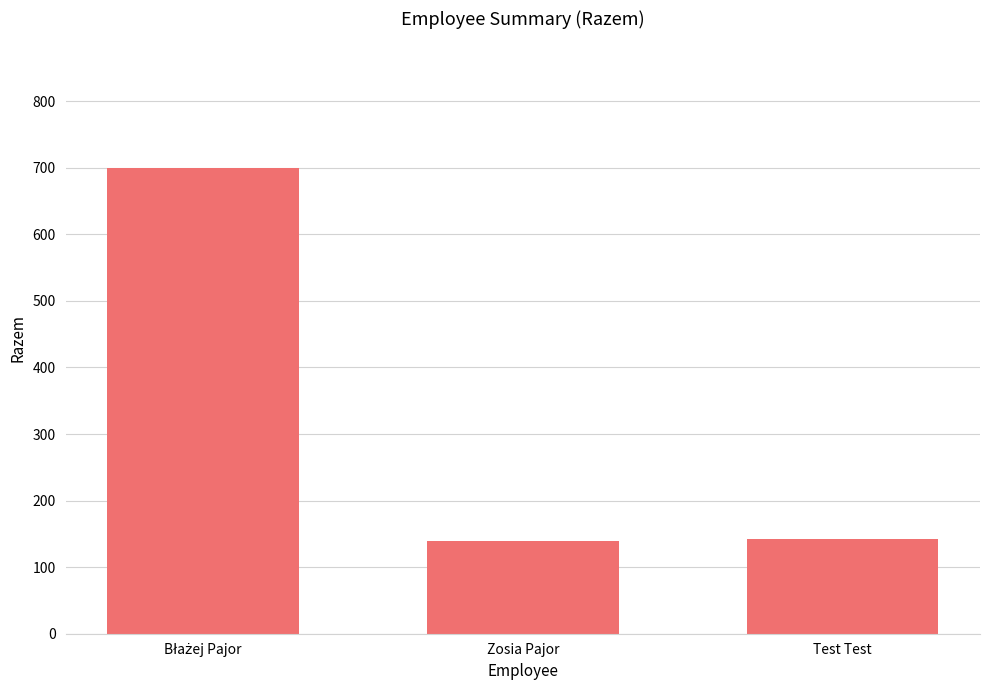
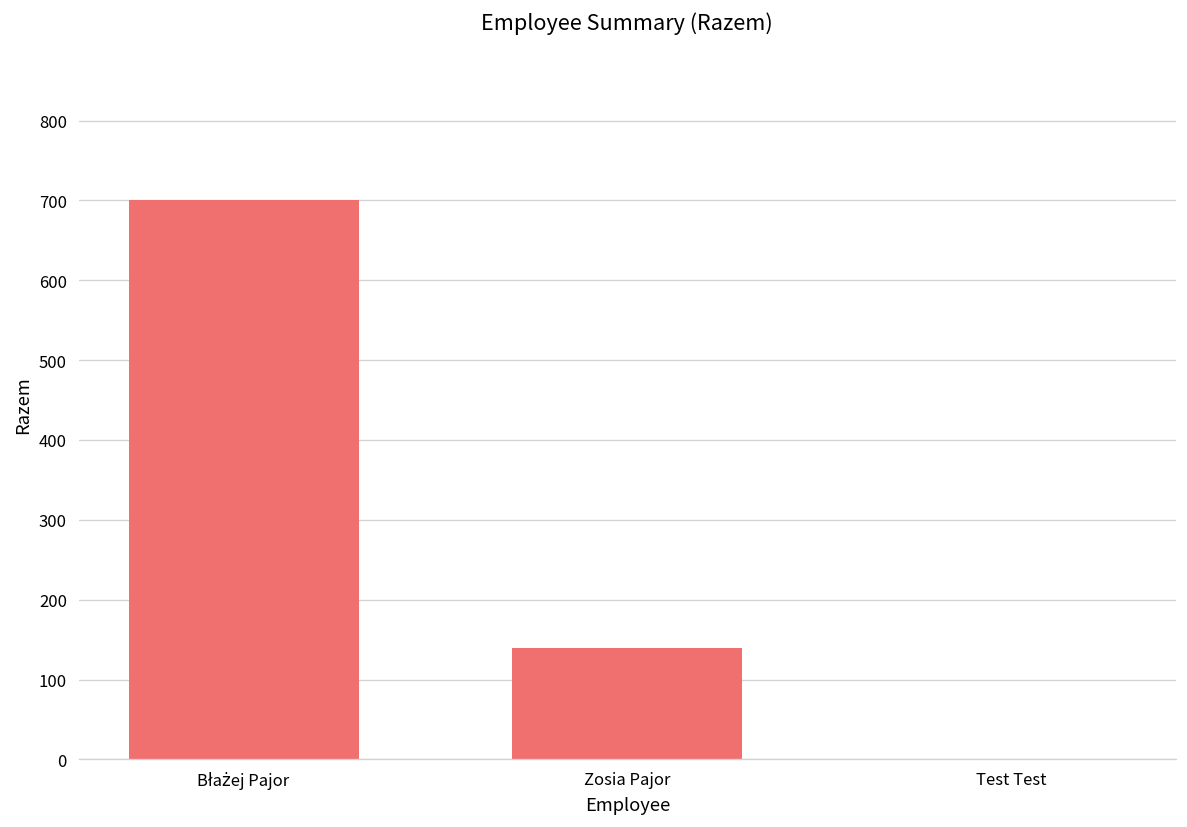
  {
    "Błażej Pajor": 700,
    "Zosia Pajor": 140,
-   "Test Test": 140
+   "Test Test": 0
  }
